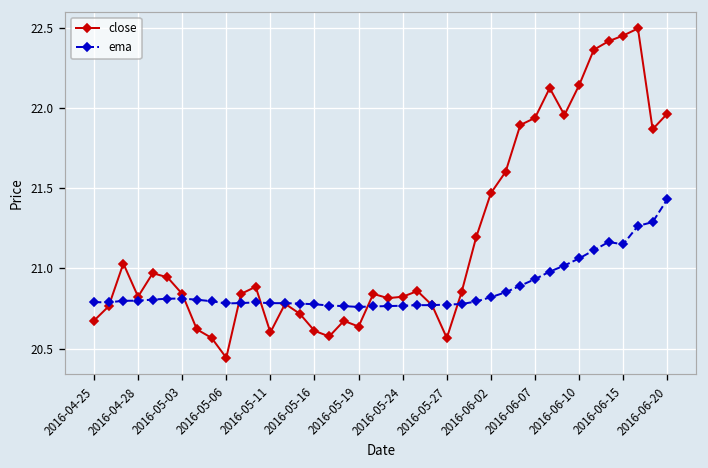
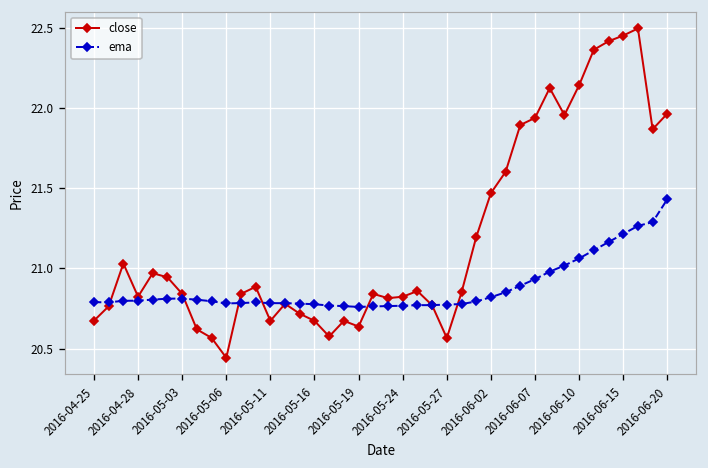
  {
    "close": {
      "2016-04-25": 20.67,
      "2016-04-28": 20.82,
      "2016-05-03": 20.84,
      "2016-05-06": 20.44,
-     "2016-05-11": 20.60,
-     "2016-05-16": 20.61,
+     "2016-05-11": 20.67,
+     "2016-05-16": 20.67,
      "2016-05-19": 20.64,
      "2016-05-24": 20.82,
      "2016-05-27": 20.57,
      "2016-06-02": 21.47,
      "2016-06-07": 21.94,
      "2016-06-10": 22.14,
      "2016-06-15": 22.45,
      "2016-06-20": 21.96
    },
    "ema": {
      "2016-04-25": 20.79,
      "2016-04-28": 20.80,
      "2016-05-03": 20.81,
      "2016-05-06": 20.78,
      "2016-05-11": 20.78,
      "2016-05-16": 20.78,
      "2016-05-19": 20.76,
      "2016-05-24": 20.77,
      "2016-05-27": 20.78,
      "2016-06-02": 20.82,
      "2016-06-07": 20.93,
      "2016-06-10": 21.06,
-     "2016-06-15": 21.15,
+     "2016-06-15": 21.21,
      "2016-06-20": 21.43
    }
  }
